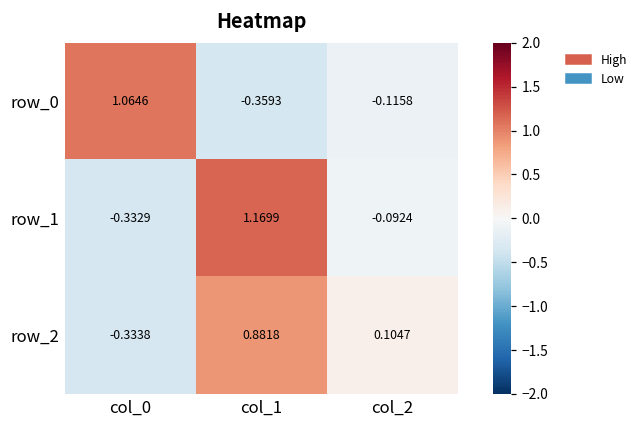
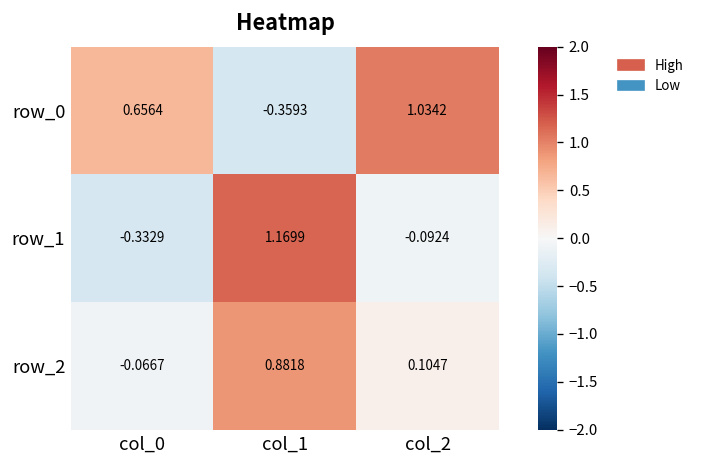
  {
    "row_0": {
-     "col_0": 1.0646,
+     "col_0": 0.6564,
      "col_1": -0.3593,
-     "col_2": -0.1158
+     "col_2": 1.0342
    },
    "row_1": {
      "col_0": -0.3329,
      "col_1": 1.1699,
      "col_2": -0.0924
    },
    "row_2": {
-     "col_0": -0.3338,
+     "col_0": -0.0667,
      "col_1": 0.8818,
      "col_2": 0.1047
    }
  }
